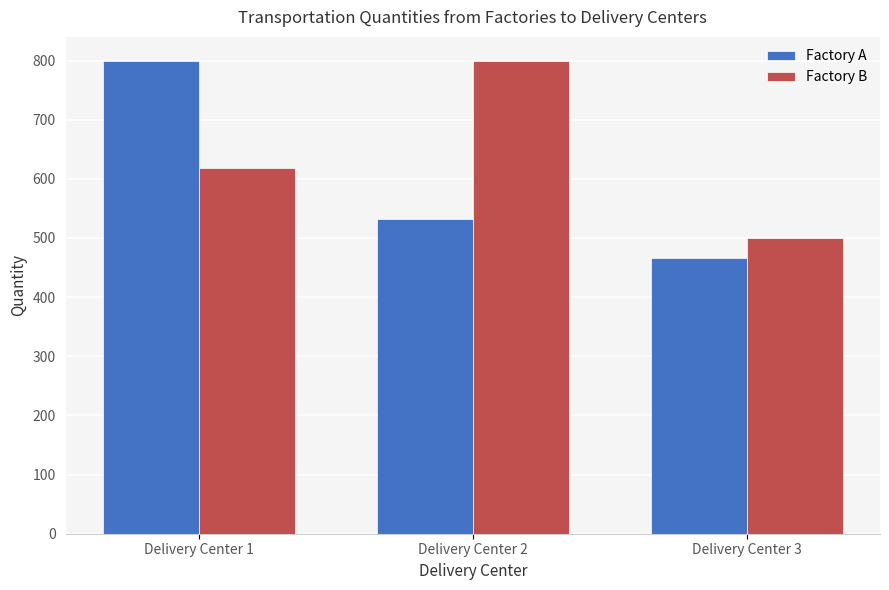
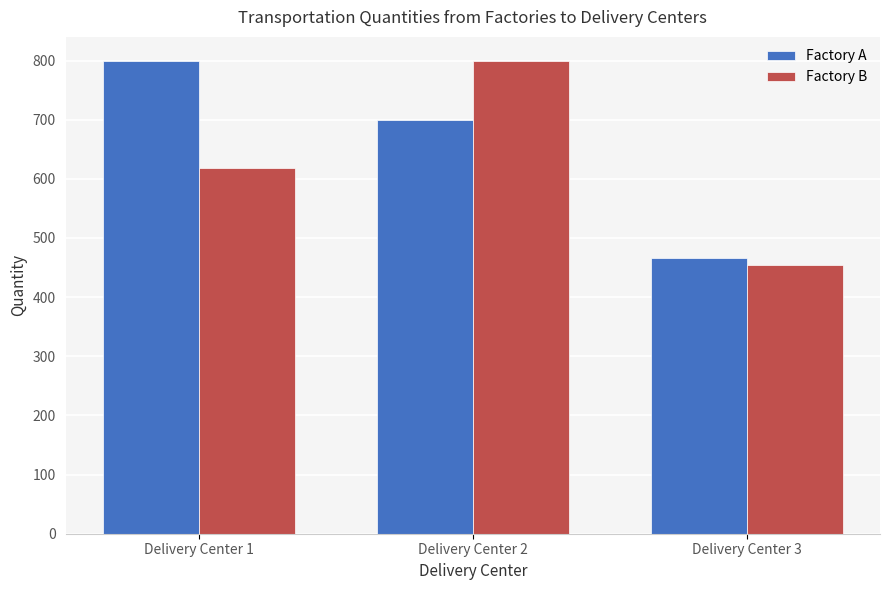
  {
    "Factory A": {
      "Delivery Center 1": 800,
-     "Delivery Center 2": 530,
+     "Delivery Center 2": 700,
      "Delivery Center 3": 470
    },
    "Factory B": {
      "Delivery Center 1": 620,
      "Delivery Center 2": 800,
-     "Delivery Center 3": 500
+     "Delivery Center 3": 460
    }
  }
